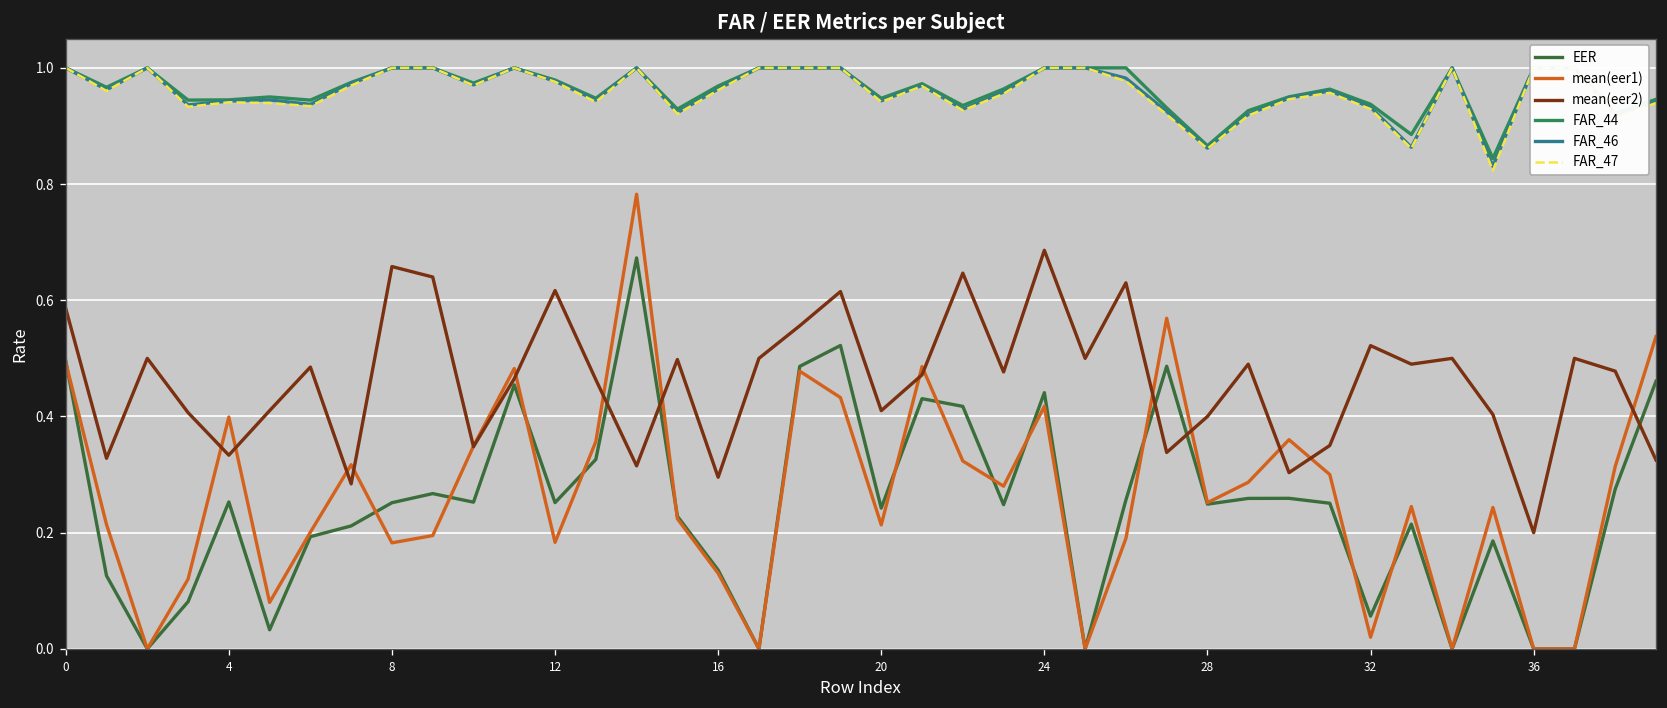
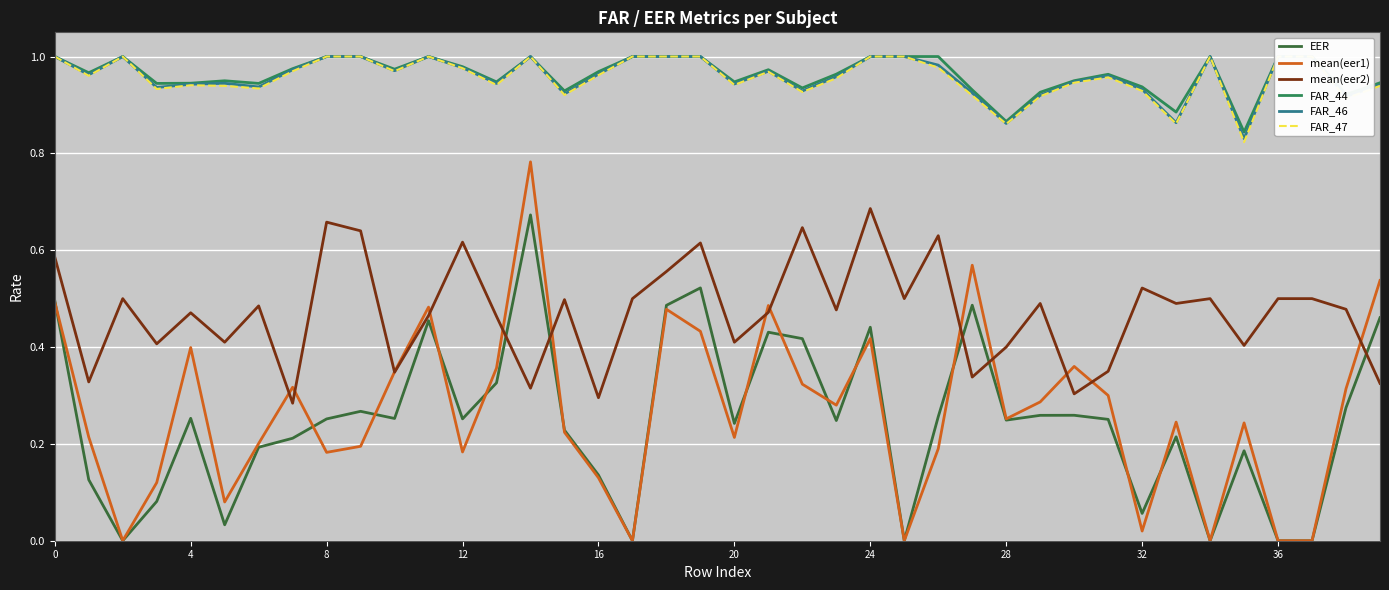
  {
    "mean(eer1)": {
      "4": 0.40,
      "8": 0.18,
      "12": 0.18,
      "16": 0.13,
      "20": 0.21,
      "24": 0.42,
      "32": 0.02
    },
    "mean(eer2)": {
      "0": 0.59,
-     "4": 0.33,
+     "4": 0.47,
      "8": 0.66,
      "12": 0.62,
      "16": 0.30,
      "20": 0.41,
      "24": 0.69,
      "28": 0.40,
      "32": 0.52,
-     "36": 0.2
+     "36": 0.5
    }
  }
